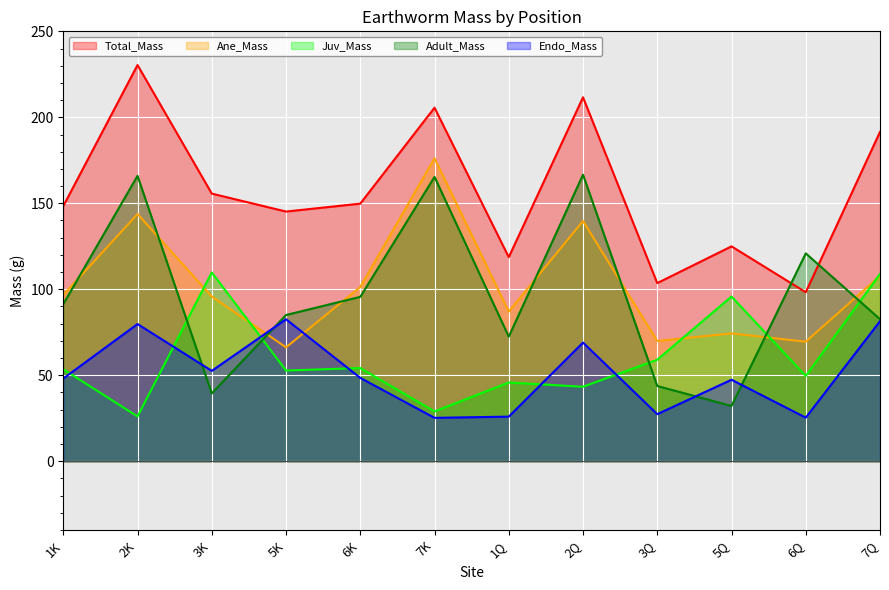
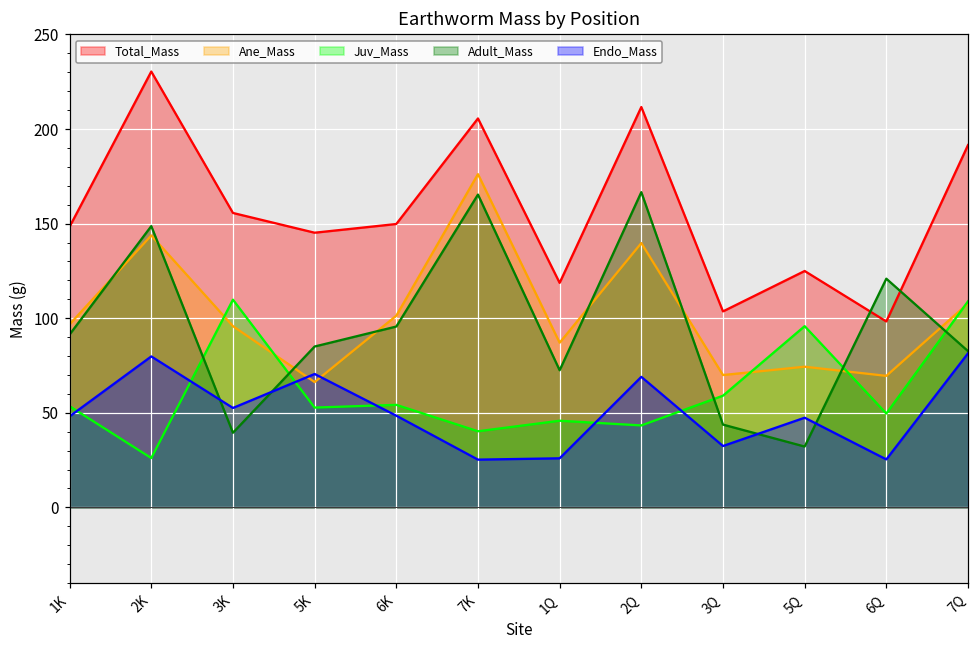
  {
    "Total_Mass": {
      "1K": 148,
      "2K": 230,
      "3K": 156,
      "5K": 145,
      "6K": 150,
      "7K": 206,
      "1Q": 119,
      "2Q": 212,
      "3Q": 104,
      "5Q": 125,
      "6Q": 98,
      "7Q": 192
    },
    "Ane_Mass": {
      "1K": 97,
      "2K": 144,
      "3K": 96,
      "5K": 66,
      "6K": 101,
      "7K": 176,
      "1Q": 87,
      "2Q": 140,
      "3Q": 70,
      "5Q": 74,
      "6Q": 70
    },
    "Juv_Mass": {
      "1K": 53,
      "2K": 26,
      "3K": 110,
      "5K": 53,
      "6K": 54,
-     "7K": 29,
+     "7K": 40,
      "1Q": 46,
      "2Q": 43,
      "3Q": 59,
      "5Q": 96,
      "6Q": 50
    },
    "Adult_Mass": {
      "1K": 91,
-     "2K": 166,
+     "2K": 149,
      "3K": 39,
      "5K": 85,
      "6K": 96,
      "7K": 165,
      "1Q": 72,
      "2Q": 167,
      "3Q": 44,
      "5Q": 32,
      "6Q": 121
    },
    "Endo_Mass": {
      "1K": 48,
      "2K": 80,
      "3K": 53,
-     "5K": 83,
+     "5K": 71,
      "6K": 48,
      "7K": 25,
      "1Q": 26,
      "2Q": 69,
-     "3Q": 27,
+     "3Q": 32,
      "5Q": 47,
      "6Q": 25
    }
  }
